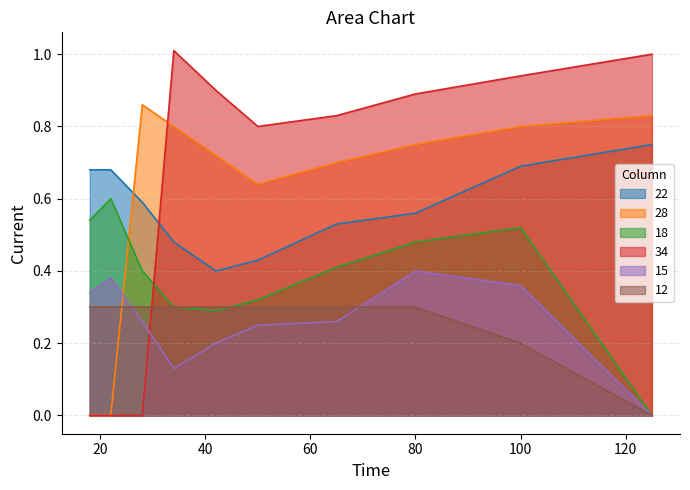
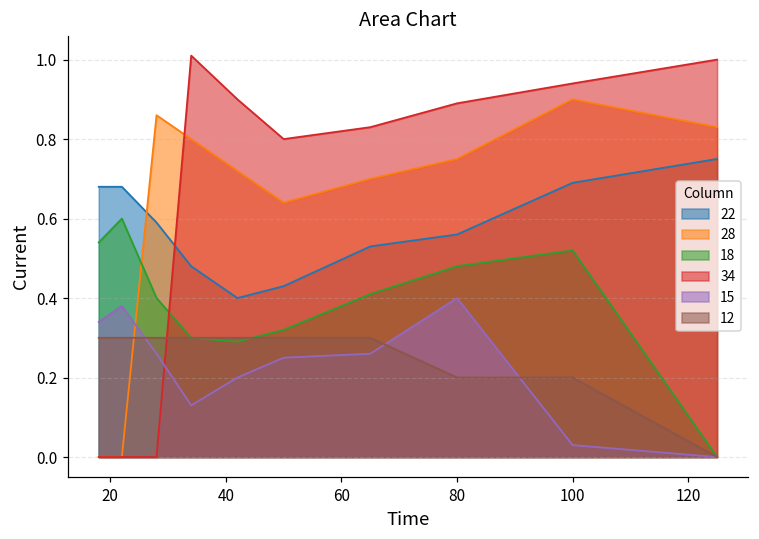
  {
    "22": {
      "80": 0.56,
      "100": 0.69
    },
    "28": {
      "80": 0.75,
-     "100": 0.8
+     "100": 0.9
    },
    "18": {
      "80": 0.48,
      "100": 0.52
    },
    "34": {
      "80": 0.89,
      "100": 0.94
    },
    "15": {
      "80": 0.40,
-     "100": 0.36
+     "100": 0.03
    },
    "12": {
-     "80": 0.3,
+     "80": 0.2,
      "100": 0.2
    }
  }
